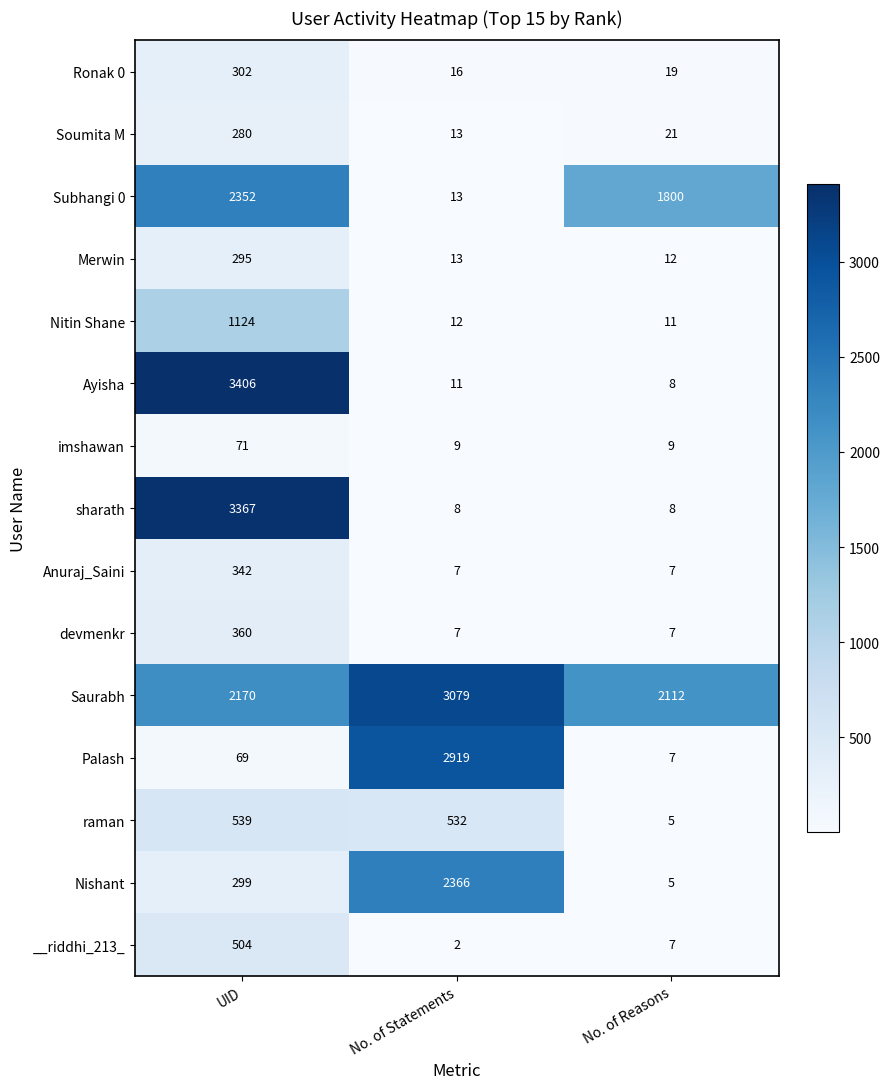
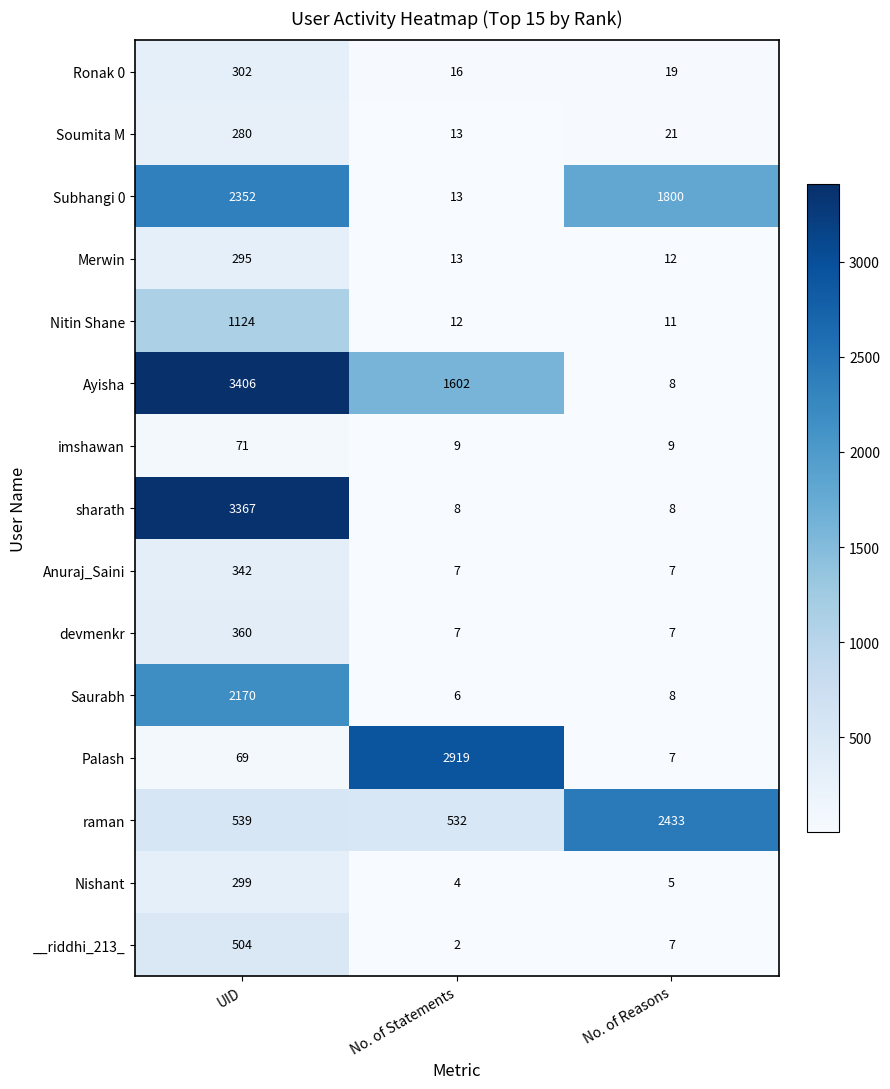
  {
    "Ronak 0": {
      "UID": 302,
      "No. of Statements": 16,
      "No. of Reasons": 19
    },
    "Soumita M": {
      "UID": 280,
      "No. of Statements": 13,
      "No. of Reasons": 21
    },
    "Subhangi 0": {
      "UID": 2352,
      "No. of Statements": 13,
      "No. of Reasons": 1800
    },
    "Merwin": {
      "UID": 295,
      "No. of Statements": 13,
      "No. of Reasons": 12
    },
    "Nitin Shane": {
      "UID": 1124,
      "No. of Statements": 12,
      "No. of Reasons": 11
    },
    "Ayisha": {
      "UID": 3406,
-     "No. of Statements": 11,
+     "No. of Statements": 1602,
      "No. of Reasons": 8
    },
    "imshawan": {
      "UID": 71,
      "No. of Statements": 9,
      "No. of Reasons": 9
    },
    "sharath": {
      "UID": 3367,
      "No. of Statements": 8,
      "No. of Reasons": 8
    },
    "Anuraj_Saini": {
      "UID": 342,
      "No. of Statements": 7,
      "No. of Reasons": 7
    },
    "devmenkr": {
      "UID": 360,
      "No. of Statements": 7,
      "No. of Reasons": 7
    },
    "Saurabh": {
      "UID": 2170,
-     "No. of Statements": 3079,
-     "No. of Reasons": 2112
+     "No. of Statements": 6,
+     "No. of Reasons": 8
    },
    "Palash": {
      "UID": 69,
      "No. of Statements": 2919,
      "No. of Reasons": 7
    },
    "raman": {
      "UID": 539,
      "No. of Statements": 532,
-     "No. of Reasons": 5
+     "No. of Reasons": 2433
    },
    "Nishant": {
      "UID": 299,
-     "No. of Statements": 2366,
+     "No. of Statements": 4,
      "No. of Reasons": 5
    },
    "__riddhi_213_": {
      "UID": 504,
      "No. of Statements": 2,
      "No. of Reasons": 7
    }
  }
